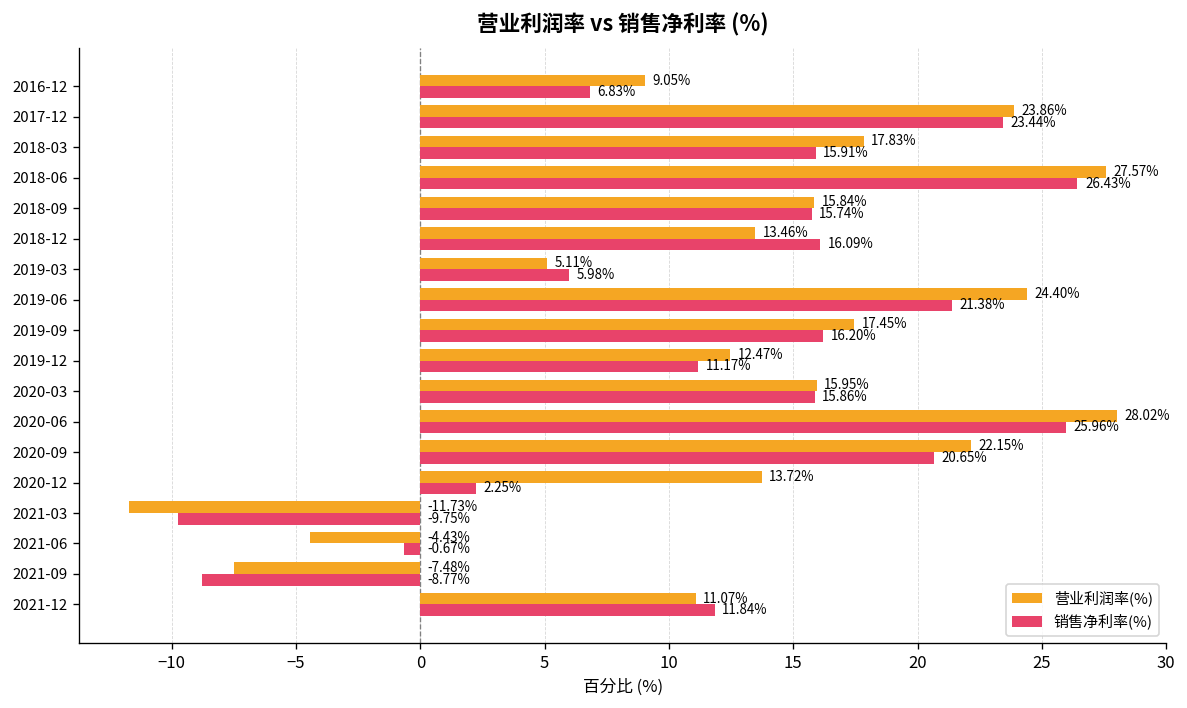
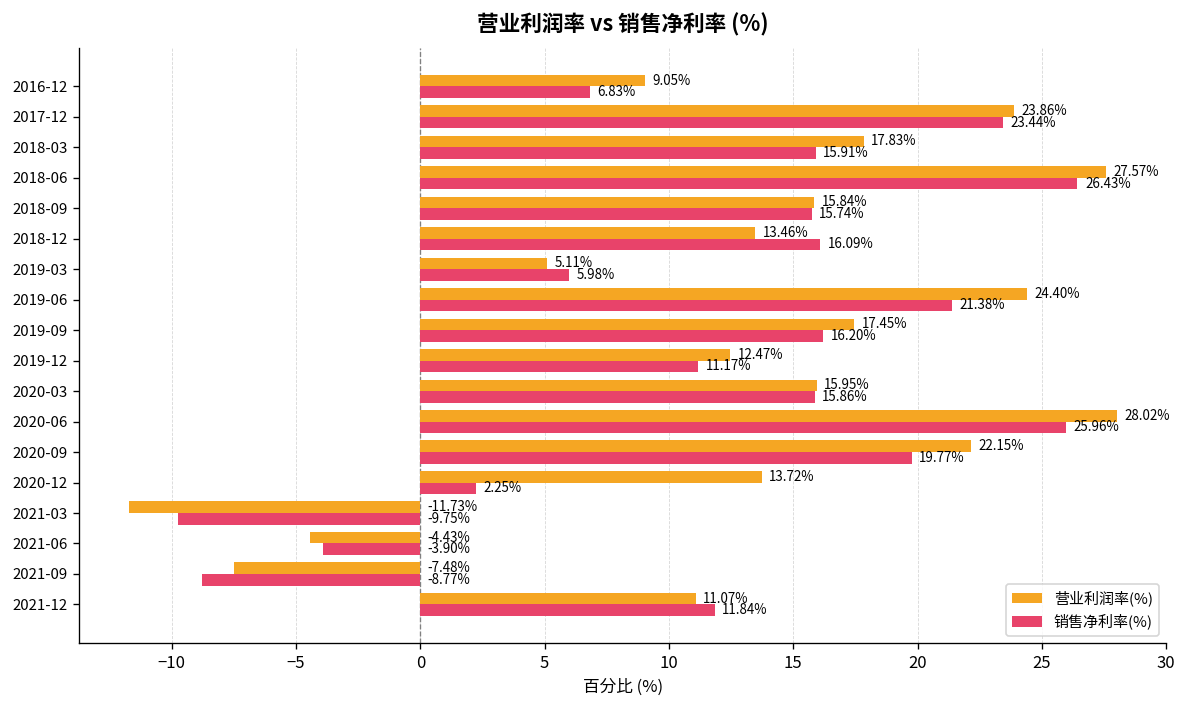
  {
    "营业利润率(%)": {
      "2016-12": "9.05%",
      "2017-12": "23.86%",
      "2018-03": "17.83%",
      "2018-06": "27.57%",
      "2018-09": "15.84%",
      "2018-12": "13.46%",
      "2019-03": "5.11%",
      "2019-06": "24.40%",
      "2019-09": "17.45%",
      "2019-12": "12.47%",
      "2020-03": "15.95%",
      "2020-06": "28.02%",
      "2020-09": "22.15%",
      "2020-12": "13.72%",
      "2021-12": "11.07%"
    },
    "销售净利率(%)": {
      "2016-12": "6.83%",
      "2017-12": "23.44%",
      "2018-03": "15.91%",
      "2018-06": "26.43%",
      "2018-09": "15.74%",
      "2018-12": "16.09%",
      "2019-03": "5.98%",
      "2019-06": "21.38%",
      "2019-09": "16.20%",
      "2019-12": "11.17%",
      "2020-03": "15.86%",
      "2020-06": "25.96%",
-     "2020-09": "20.65%",
+     "2020-09": "19.77%",
      "2020-12": "2.25%",
-     "2021-06": "-0.67%",
+     "2021-06": "-3.90%",
      "2021-12": "11.84%"
    }
  }
